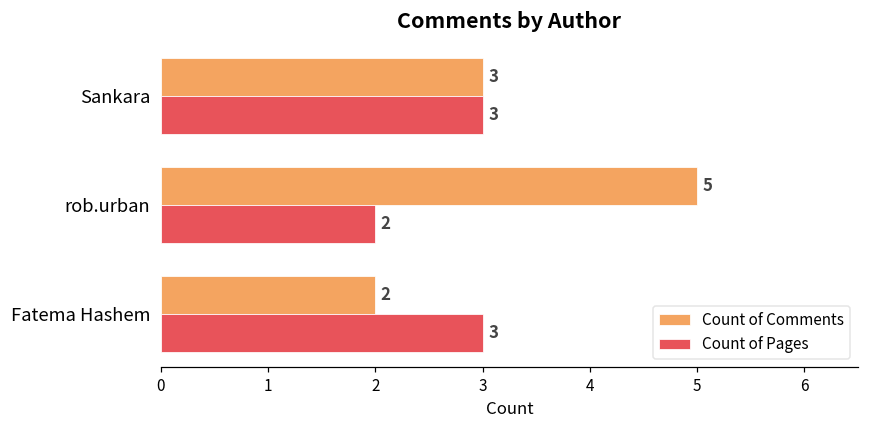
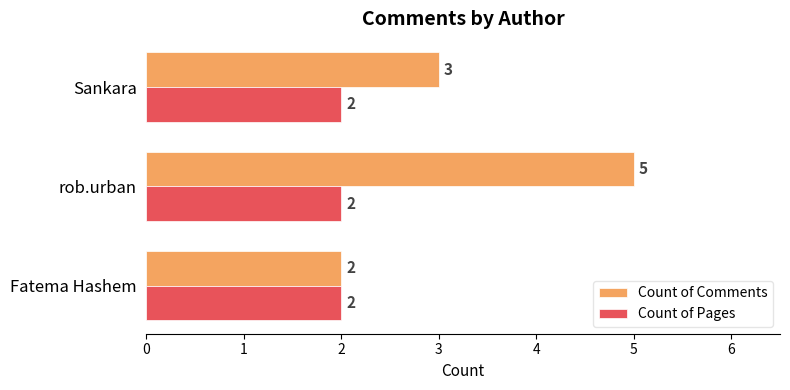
  {
    "Count of Comments": {
      "Sankara": 3,
      "rob.urban": 5,
      "Fatema Hashem": 2
    },
    "Count of Pages": {
-     "Sankara": 3,
+     "Sankara": 2,
      "rob.urban": 2,
-     "Fatema Hashem": 3
+     "Fatema Hashem": 2
    }
  }
